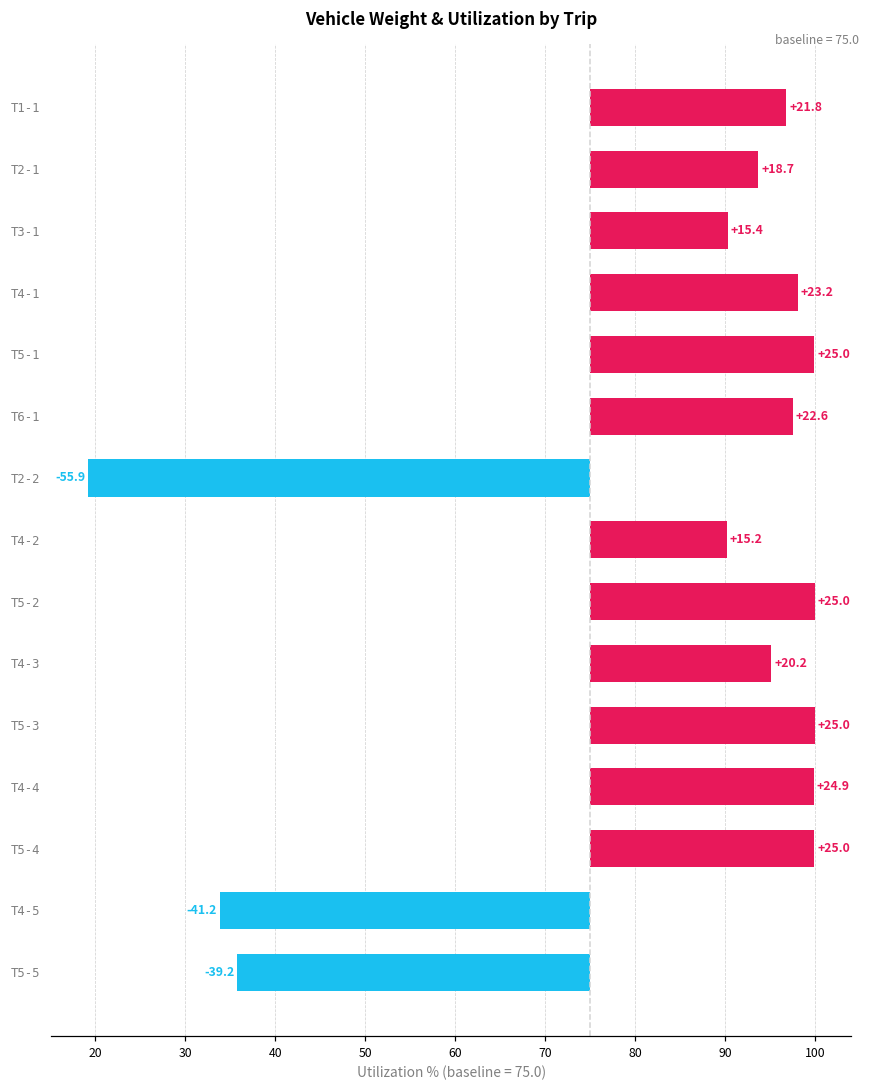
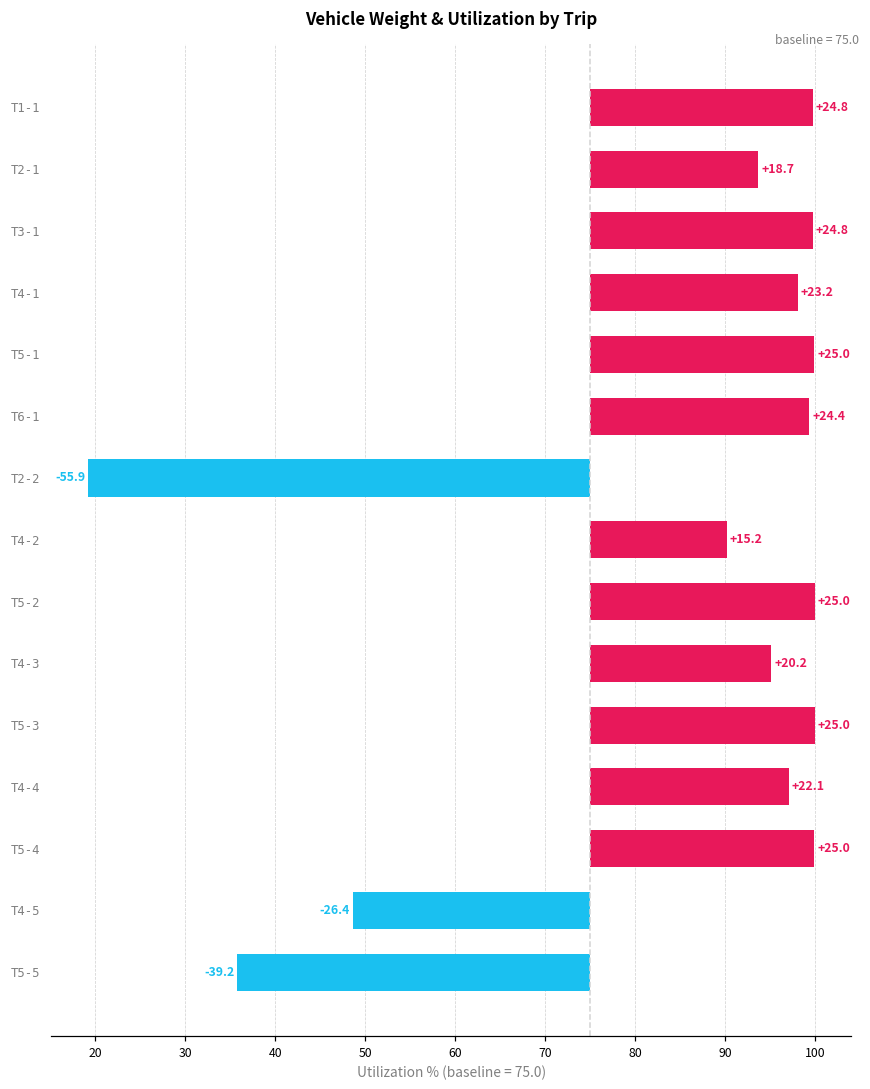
  {
-   "T1-1": "+21.8",
+   "T1-1": "+24.8",
    "T2-1": "+18.7",
-   "T3-1": "+15.4",
+   "T3-1": "+24.8",
    "T4-1": "+23.2",
    "T5-1": "+25.0",
-   "T6-1": "+22.6",
+   "T6-1": "+24.4",
    "T2-2": "-55.9",
    "T4-2": "+15.2",
    "T5-2": "+25.0",
    "T4-3": "+20.2",
    "T5-3": "+25.0",
-   "T4-4": "+24.9",
+   "T4-4": "+22.1",
    "T5-4": "+25.0",
-   "T4-5": "-41.2",
+   "T4-5": "-26.4",
    "T5-5": "-39.2"
  }
